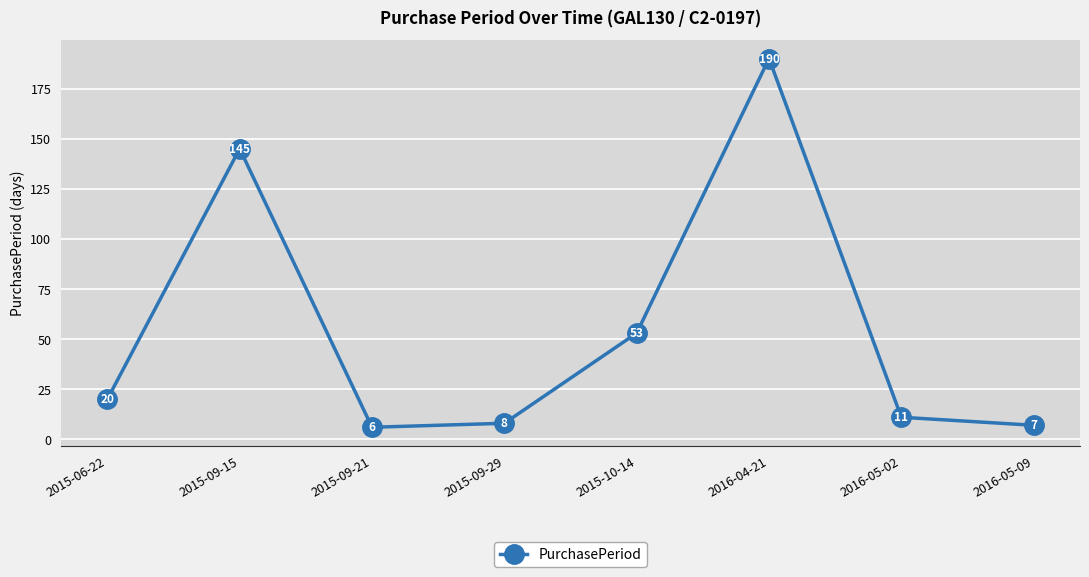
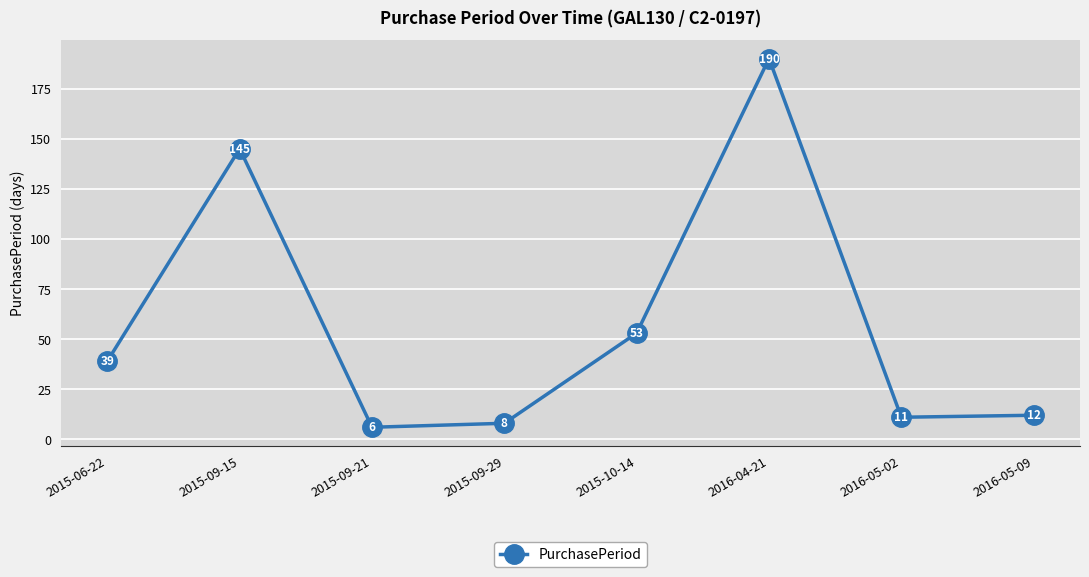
  {
-   "2015-06-22": 20,
+   "2015-06-22": 39,
    "2015-09-15": 145,
    "2015-09-21": 6,
    "2015-09-29": 8,
    "2015-10-14": 53,
    "2016-04-21": 190,
    "2016-05-02": 11,
-   "2016-05-09": 7
+   "2016-05-09": 12
  }
